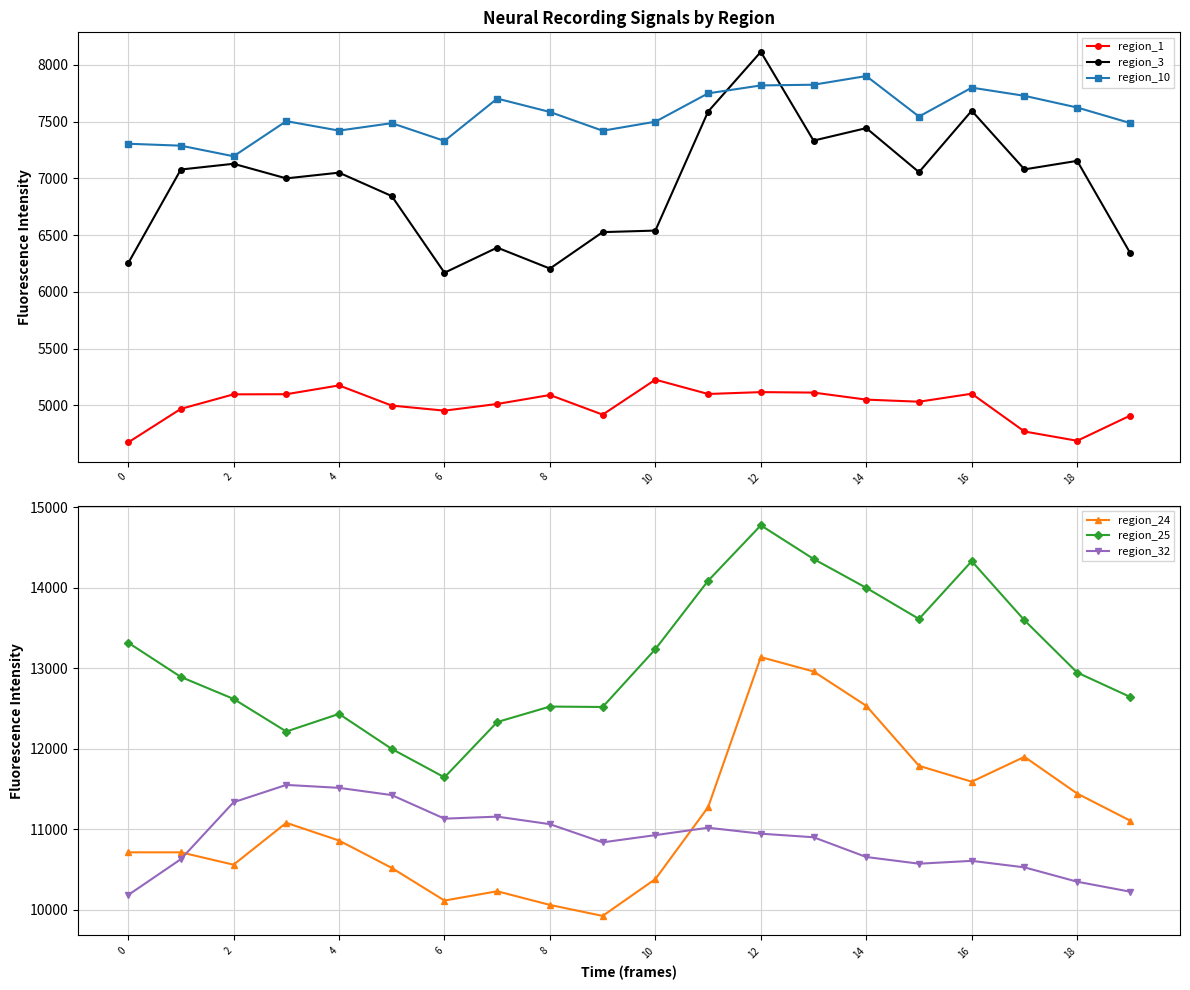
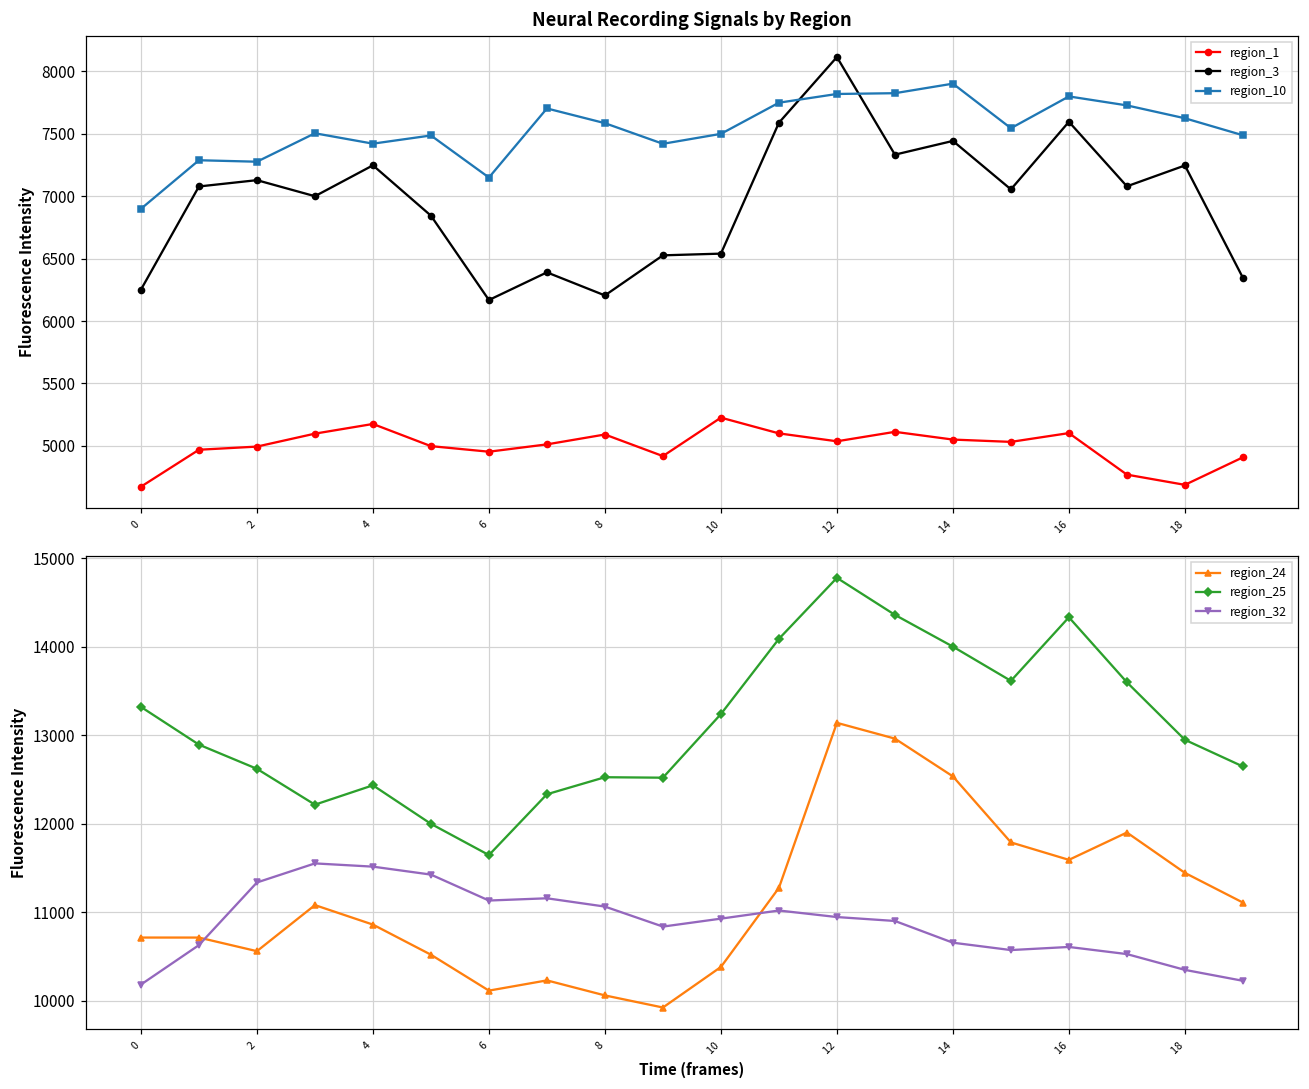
  {
    "Neural Recording Signals by Region": {
      "region_1": {
        "0": 4670,
-       "2": 5100,
+       "2": 4990,
        "4": 5180,
        "6": 4950,
        "8": 5090,
        "10": 5230,
-       "12": 5120,
+       "12": 5040,
        "14": 5050,
        "16": 5100,
        "18": 4690
      },
      "region_3": {
        "0": 6250,
        "2": 7130,
-       "4": 7050,
+       "4": 7250,
        "6": 6170,
        "8": 6210,
        "10": 6540,
        "12": 8120,
        "14": 7440,
        "16": 7600,
-       "18": 7150
+       "18": 7250
      },
      "region_10": {
-       "0": 7310,
-       "2": 7200,
+       "0": 6900,
+       "2": 7280,
        "4": 7420,
-       "6": 7330,
+       "6": 7150,
        "8": 7590,
        "10": 7500,
        "12": 7820,
        "14": 7900,
        "16": 7800,
        "18": 7620
      }
    }
  }
